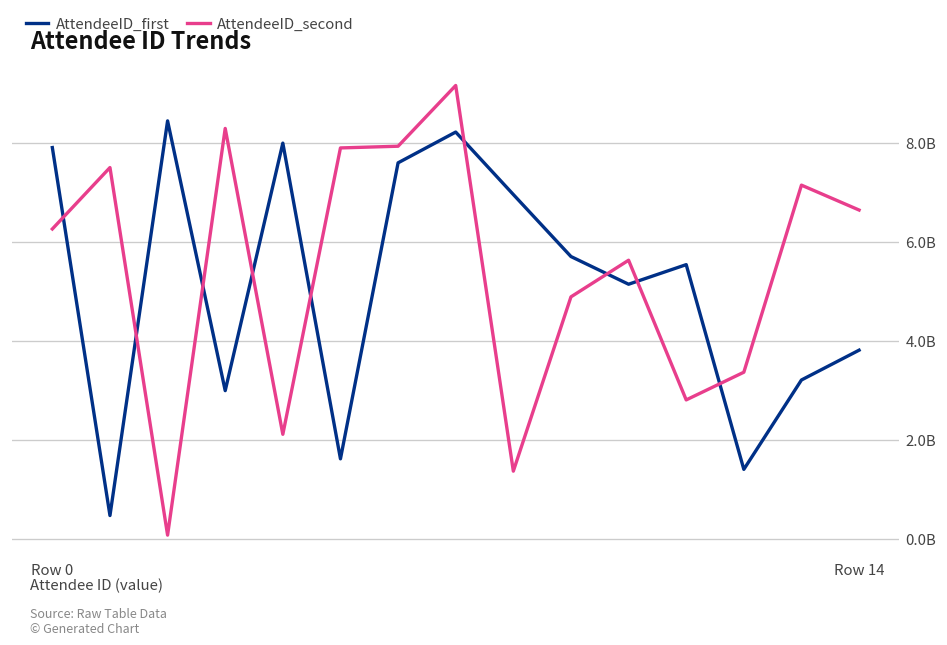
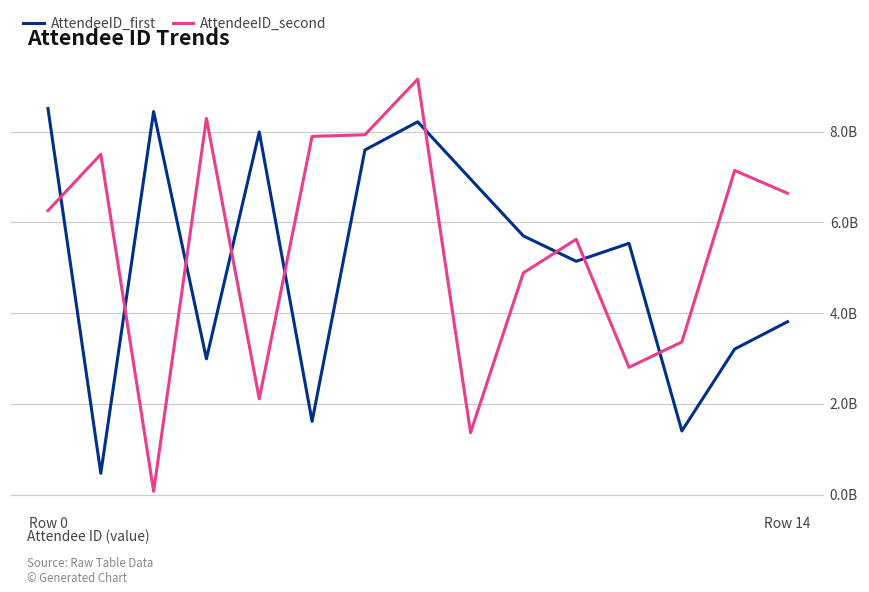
  {
    "AttendeeID_first": {
-     "Row 0": 7900000000,
+     "Row 0": 8500000000,
      "Row 14": 3800000000
    },
    "AttendeeID_second": {
      "Row 0": 6300000000,
      "Row 14": 6600000000
    }
  }
